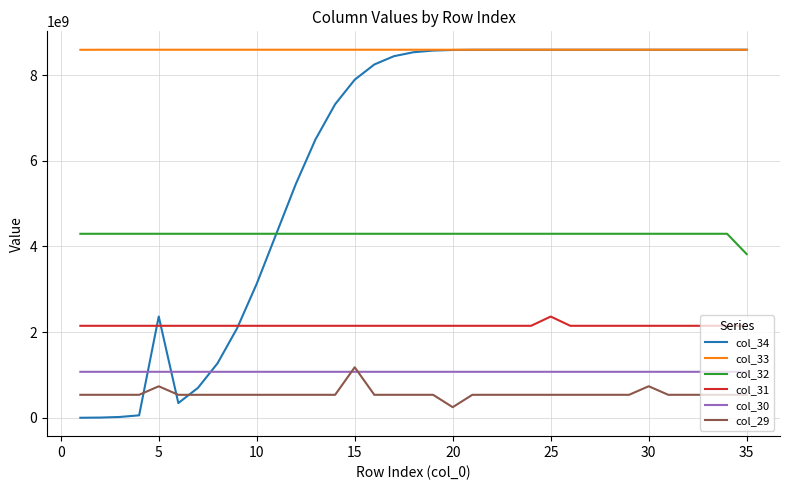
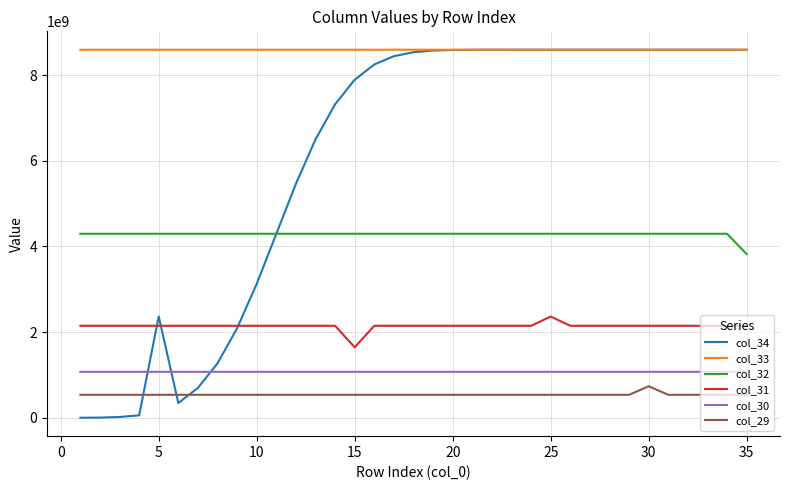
  {
    "col_34": {
      "5": 2400000000,
      "10": 3100000000,
      "15": 7900000000
    },
    "col_33": {
      "5": 8600000000,
      "10": 8600000000,
      "15": 8600000000
    },
    "col_32": {
      "5": 4300000000,
      "10": 4300000000,
      "15": 4300000000,
      "20": 4300000000,
      "25": 4300000000,
      "30": 4300000000,
      "35": 3800000000
    },
    "col_31": {
      "5": 2100000000,
      "10": 2100000000,
-     "15": 2100000000,
+     "15": 1600000000,
      "20": 2100000000,
      "25": 2400000000,
      "30": 2100000000
    },
    "col_30": {
      "5": 1100000000,
      "10": 1100000000,
      "15": 1100000000,
      "20": 1100000000,
      "25": 1100000000,
      "30": 1100000000
    },
    "col_29": {
-     "5": 700000000,
+     "5": 500000000,
      "10": 500000000,
-     "15": 1200000000,
-     "20": 200000000,
+     "15": 500000000,
+     "20": 500000000,
      "25": 500000000,
      "30": 700000000
    }
  }
